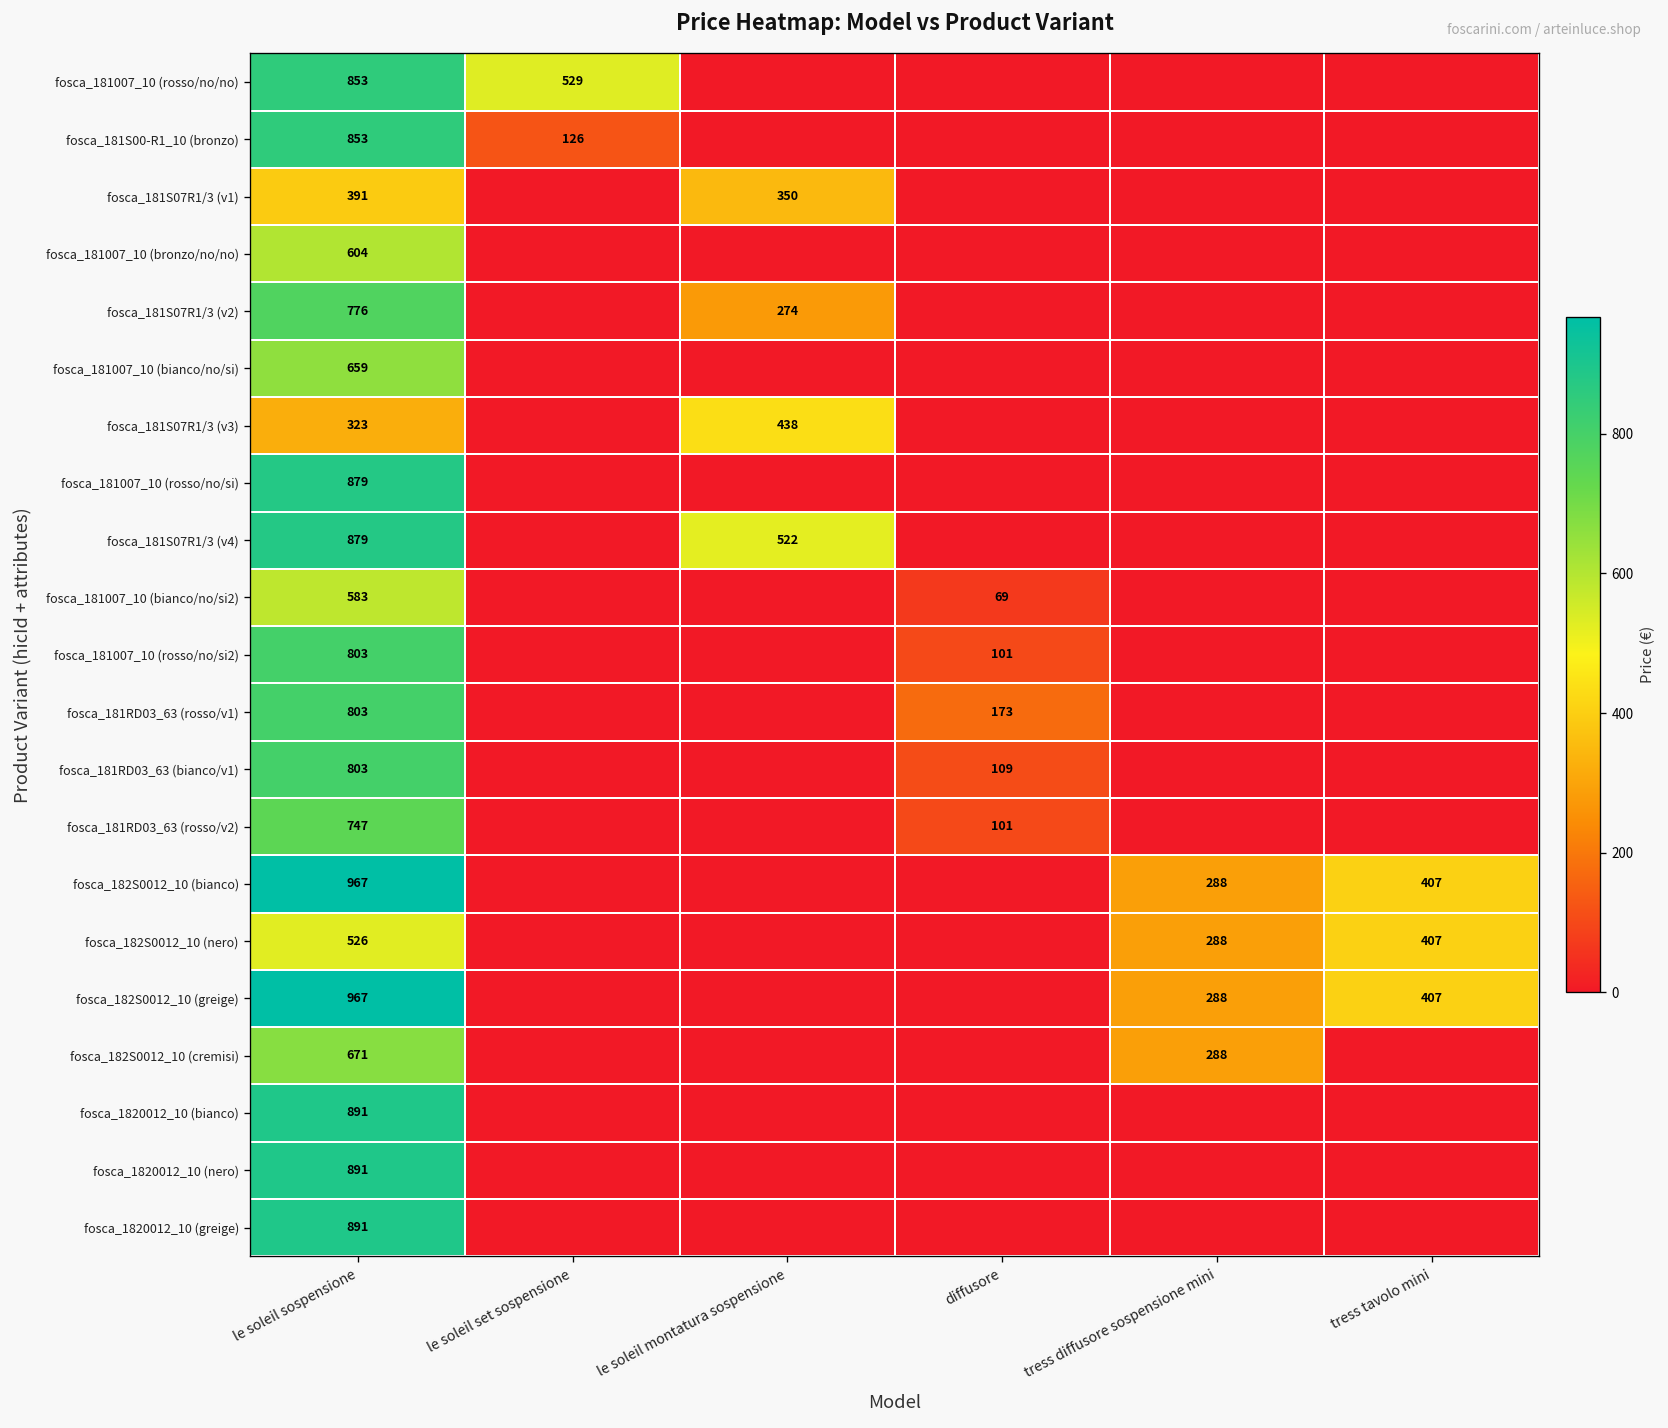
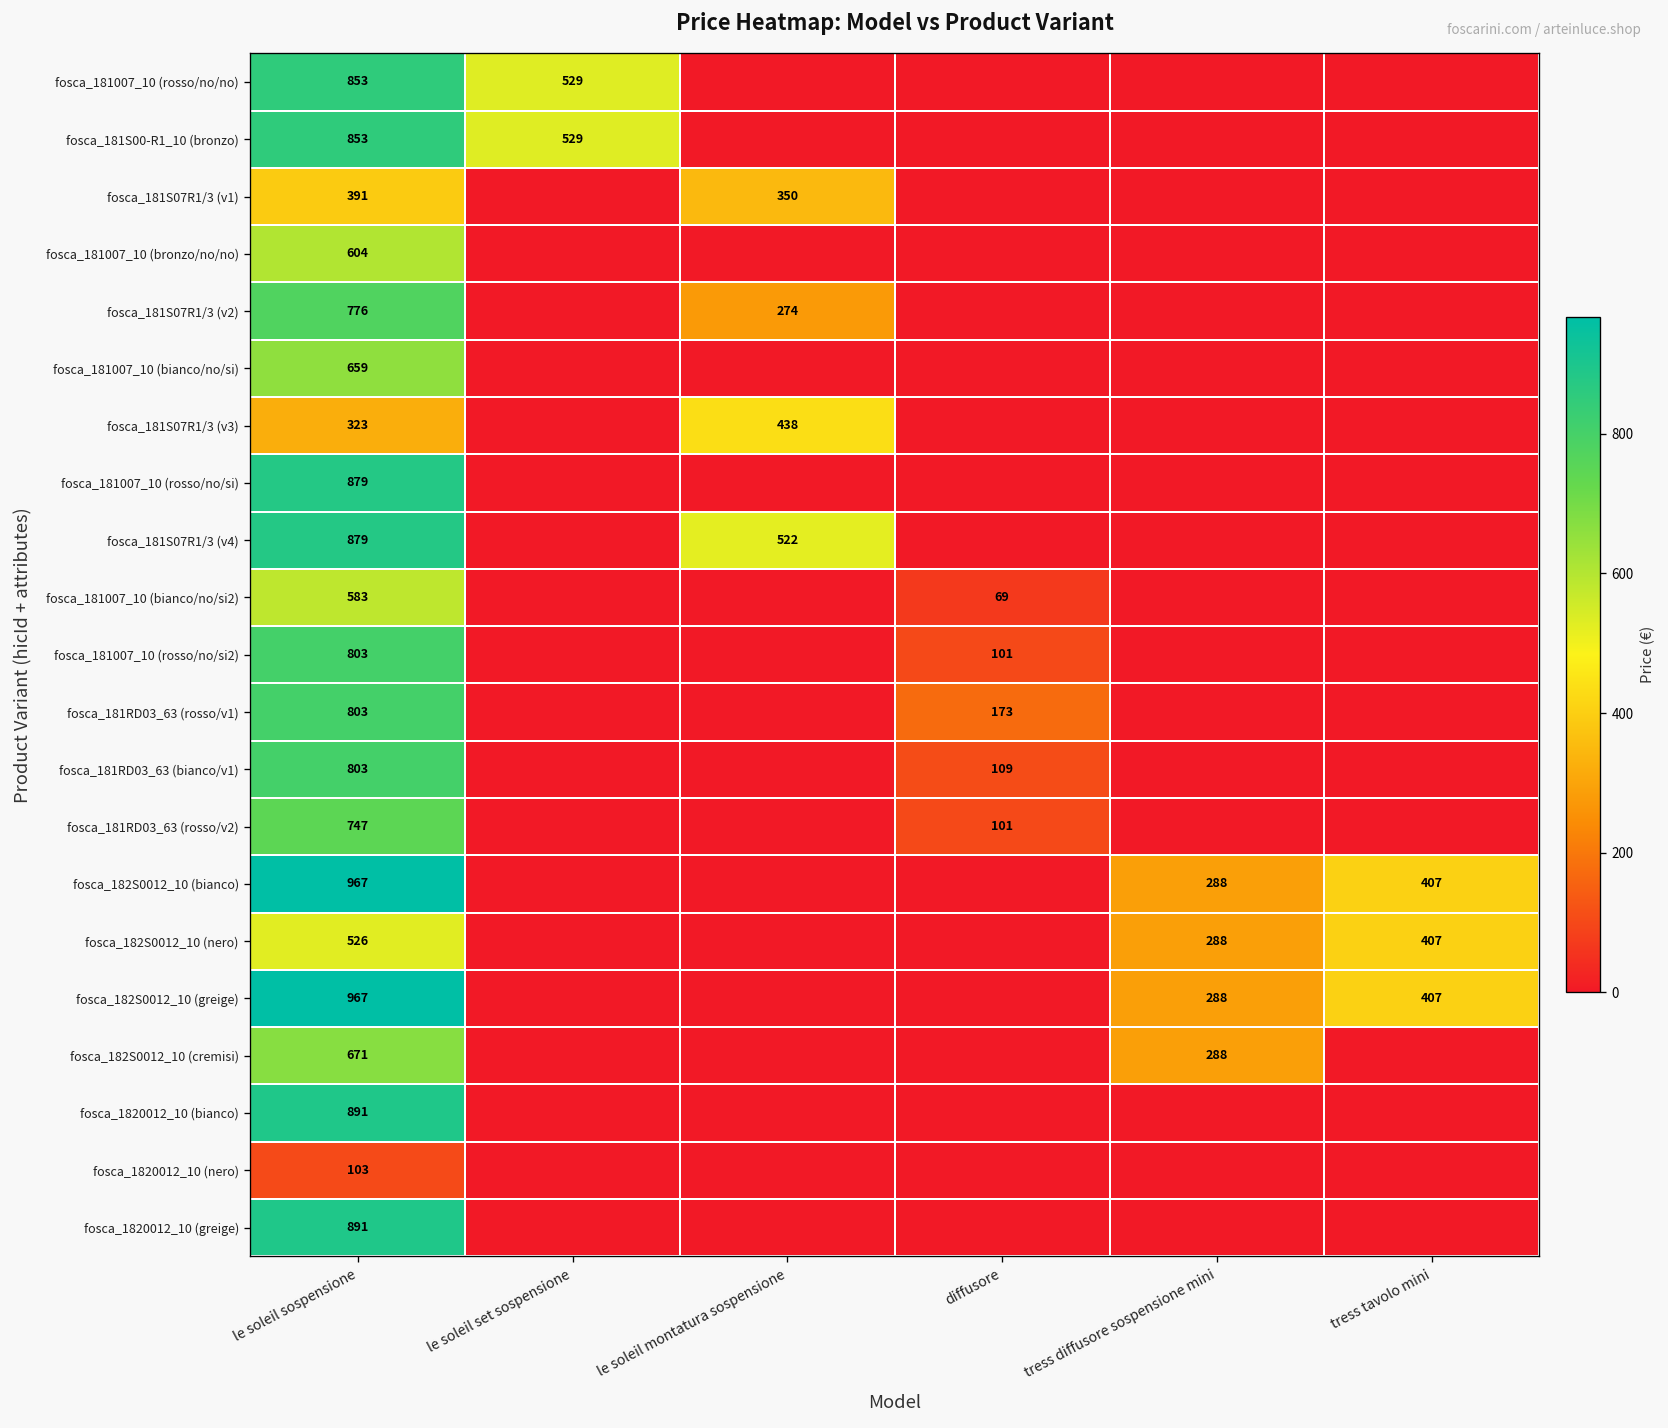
  {
    "fosca_181007_10 (rosso/no/no)": {
      "le soleil sospensione": 853,
      "le soleil set sospensione": 529
    },
    "fosca_181S00-R1_10 (bronzo)": {
      "le soleil sospensione": 853,
-     "le soleil set sospensione": 126
+     "le soleil set sospensione": 529
    },
    "fosca_181S07R1/3 (v1)": {
      "le soleil sospensione": 391,
      "le soleil montatura sospensione": 350
    },
    "fosca_181007_10 (bronzo/no/no)": {
      "le soleil sospensione": 604
    },
    "fosca_181S07R1/3 (v2)": {
      "le soleil sospensione": 776,
      "le soleil montatura sospensione": 274
    },
    "fosca_181007_10 (bianco/no/si)": {
      "le soleil sospensione": 659
    },
    "fosca_181S07R1/3 (v3)": {
      "le soleil sospensione": 323,
      "le soleil montatura sospensione": 438
    },
    "fosca_181007_10 (rosso/no/si)": {
      "le soleil sospensione": 879
    },
    "fosca_181S07R1/3 (v4)": {
      "le soleil sospensione": 879,
      "le soleil montatura sospensione": 522
    },
    "fosca_181007_10 (bianco/no/si2)": {
      "le soleil sospensione": 583,
      "diffusore": 69
    },
    "fosca_181007_10 (rosso/no/si2)": {
      "le soleil sospensione": 803,
      "diffusore": 101
    },
    "fosca_181RD03_63 (rosso/v1)": {
      "le soleil sospensione": 803,
      "diffusore": 173
    },
    "fosca_181RD03_63 (bianco/v1)": {
      "le soleil sospensione": 803,
      "diffusore": 109
    },
    "fosca_181RD03_63 (rosso/v2)": {
      "le soleil sospensione": 747,
      "diffusore": 101
    },
    "fosca_182S0012_10 (bianco)": {
      "le soleil sospensione": 967,
      "tress diffusore sospensione mini": 288,
      "tress tavolo mini": 407
    },
    "fosca_182S0012_10 (nero)": {
      "le soleil sospensione": 526,
      "tress diffusore sospensione mini": 288,
      "tress tavolo mini": 407
    },
    "fosca_182S0012_10 (greige)": {
      "le soleil sospensione": 967,
      "tress diffusore sospensione mini": 288,
      "tress tavolo mini": 407
    },
    "fosca_182S0012_10 (cremisi)": {
      "le soleil sospensione": 671,
      "tress diffusore sospensione mini": 288
    },
    "fosca_1820012_10 (bianco)": {
      "le soleil sospensione": 891
    },
    "fosca_1820012_10 (nero)": {
-     "le soleil sospensione": 891
+     "le soleil sospensione": 103
    },
    "fosca_1820012_10 (greige)": {
      "le soleil sospensione": 891
    }
  }
